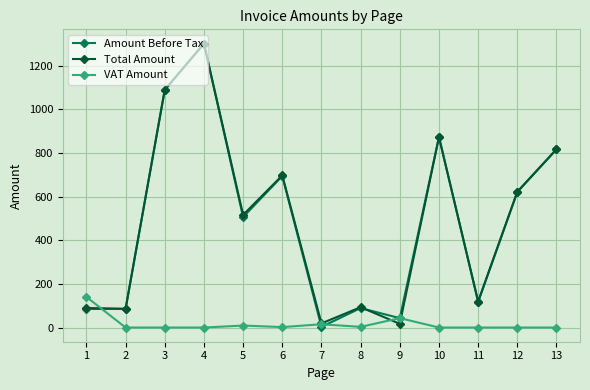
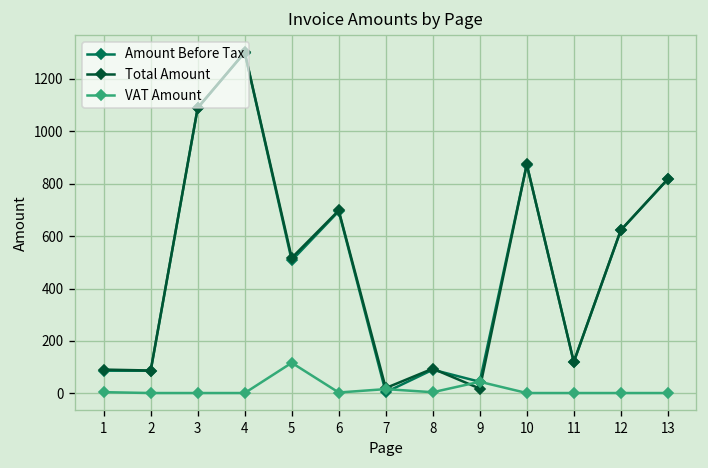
  {
    "VAT Amount": {
-     "1": 140,
+     "1": 0,
      "2": 0,
      "3": 0,
      "4": 0,
-     "5": 10,
+     "5": 120,
      "6": 0,
      "8": 0,
      "10": 0,
      "11": 0,
      "12": 0,
      "13": 0
    }
  }
